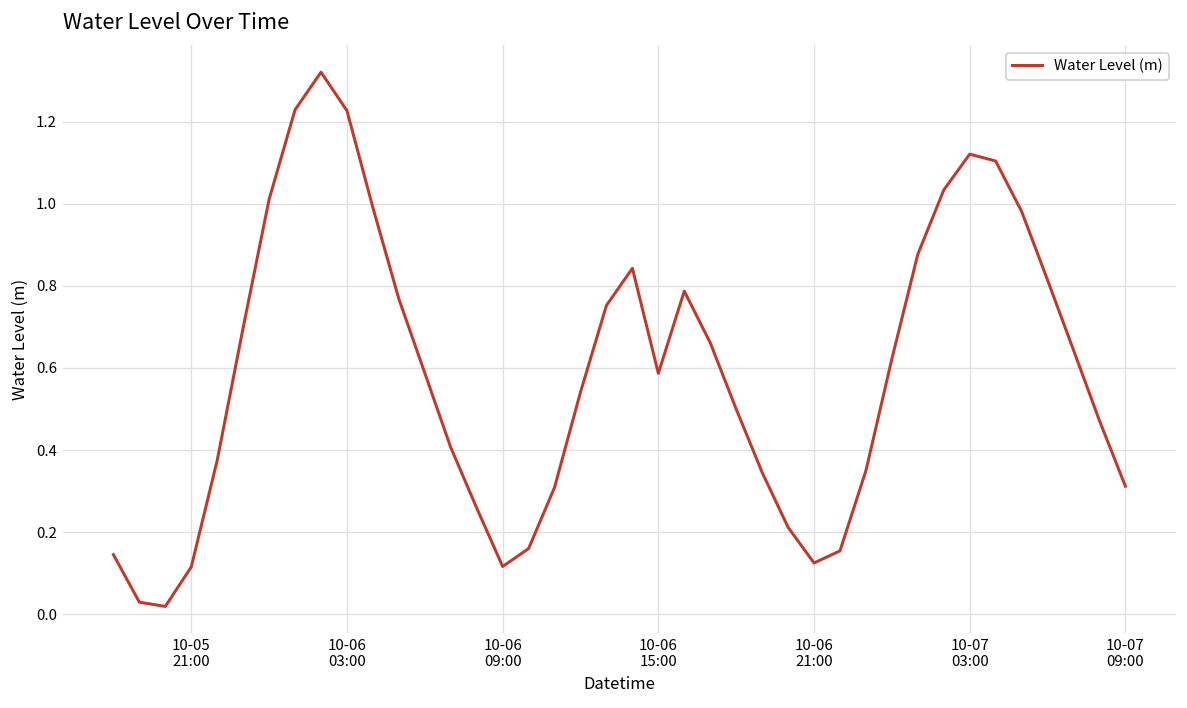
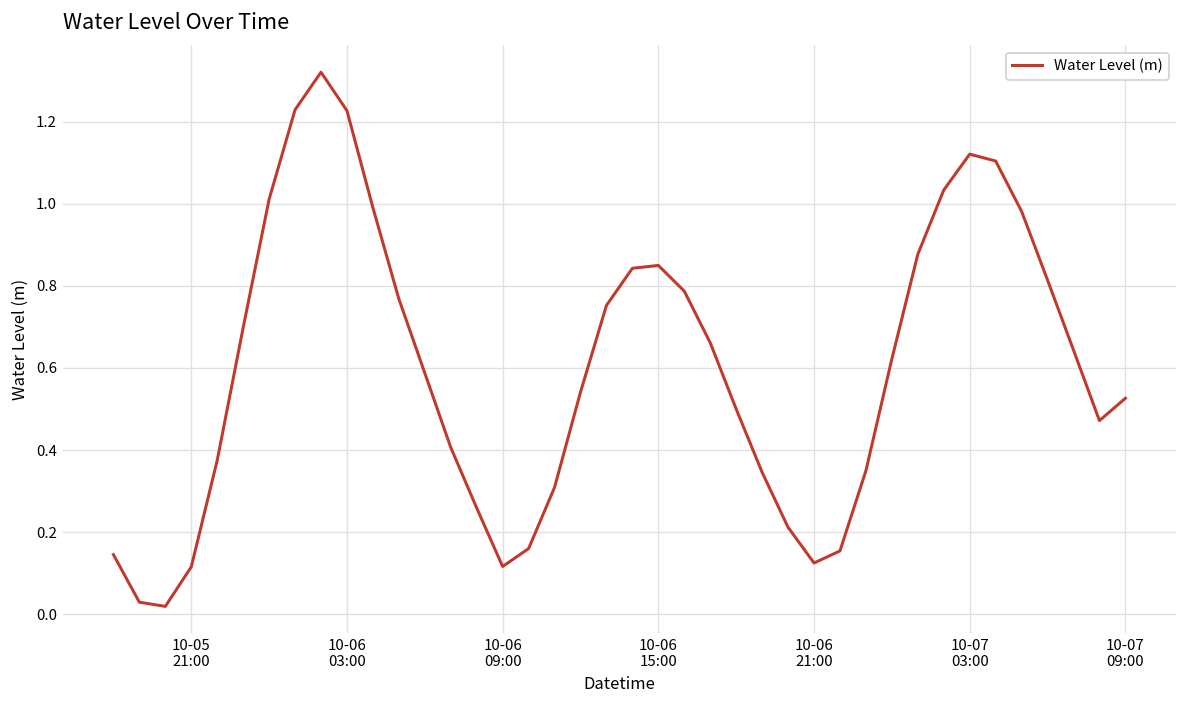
  {
    "10-05 21:00": 0.12,
    "10-06 03:00": 1.23,
    "10-06 09:00": 0.12,
-   "10-06 15:00": 0.59,
+   "10-06 15:00": 0.85,
    "10-06 21:00": 0.12,
    "10-07 03:00": 1.12,
-   "10-07 09:00": 0.31
+   "10-07 09:00": 0.53
  }
